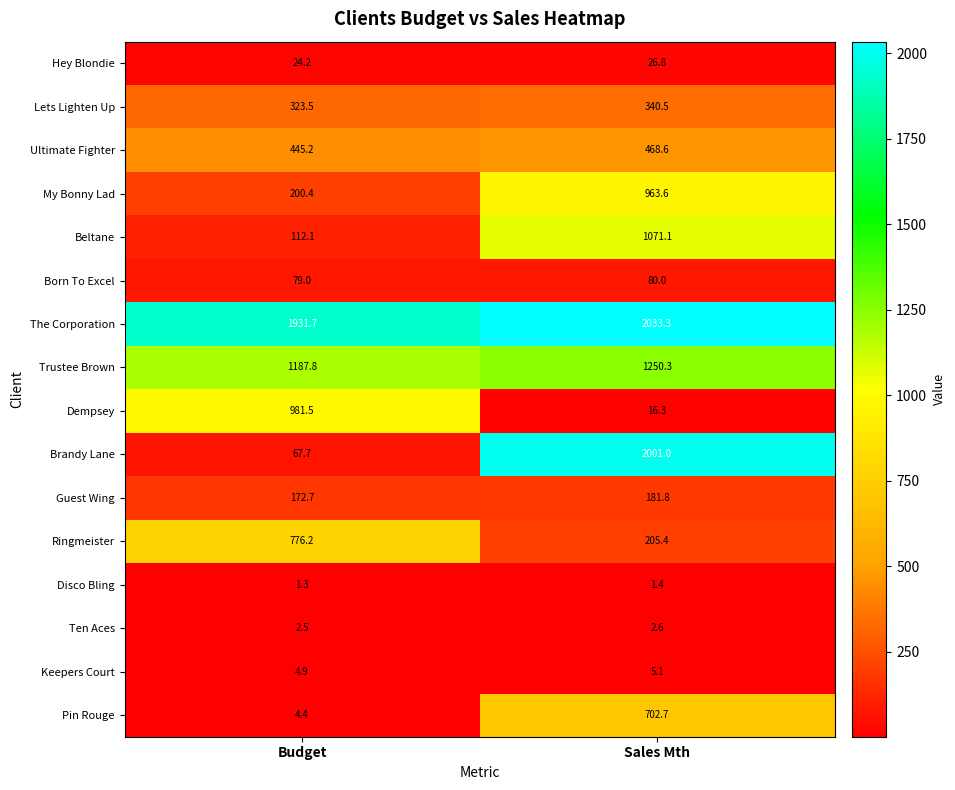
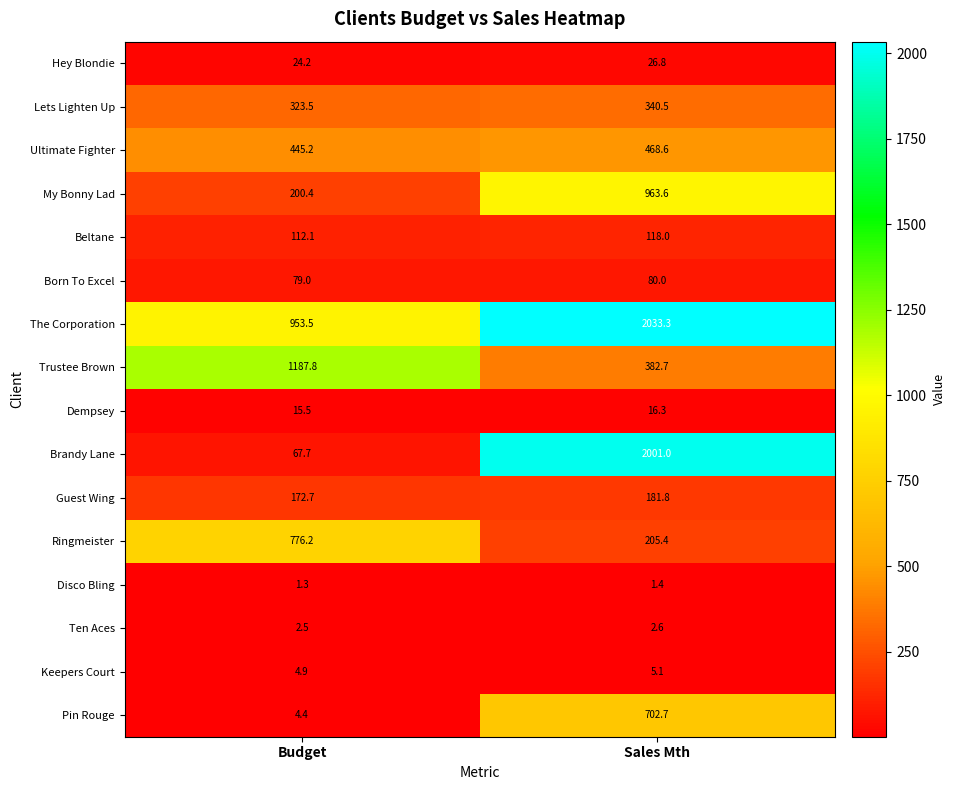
  {
    "Hey Blondie": {
      "Budget": 24.2,
      "Sales Mth": 26.8
    },
    "Lets Lighten Up": {
      "Budget": 323.5,
      "Sales Mth": 340.5
    },
    "Ultimate Fighter": {
      "Budget": 445.2,
      "Sales Mth": 468.6
    },
    "My Bonny Lad": {
      "Budget": 200.4,
      "Sales Mth": 963.6
    },
    "Beltane": {
      "Budget": 112.1,
-     "Sales Mth": 1071.1
+     "Sales Mth": 118.0
    },
    "Born To Excel": {
      "Budget": 79.0,
      "Sales Mth": 80.0
    },
    "The Corporation": {
-     "Budget": 1931.7,
+     "Budget": 953.5,
      "Sales Mth": 2033.3
    },
    "Trustee Brown": {
      "Budget": 1187.8,
-     "Sales Mth": 1250.3
+     "Sales Mth": 382.7
    },
    "Dempsey": {
-     "Budget": 981.5,
+     "Budget": 15.5,
      "Sales Mth": 16.3
    },
    "Brandy Lane": {
      "Budget": 67.7,
      "Sales Mth": 2001.0
    },
    "Guest Wing": {
      "Budget": 172.7,
      "Sales Mth": 181.8
    },
    "Ringmeister": {
      "Budget": 776.2,
      "Sales Mth": 205.4
    },
    "Disco Bling": {
      "Budget": 1.3,
      "Sales Mth": 1.4
    },
    "Ten Aces": {
      "Budget": 2.5,
      "Sales Mth": 2.6
    },
    "Keepers Court": {
      "Budget": 4.9,
      "Sales Mth": 5.1
    },
    "Pin Rouge": {
      "Budget": 4.4,
      "Sales Mth": 702.7
    }
  }
